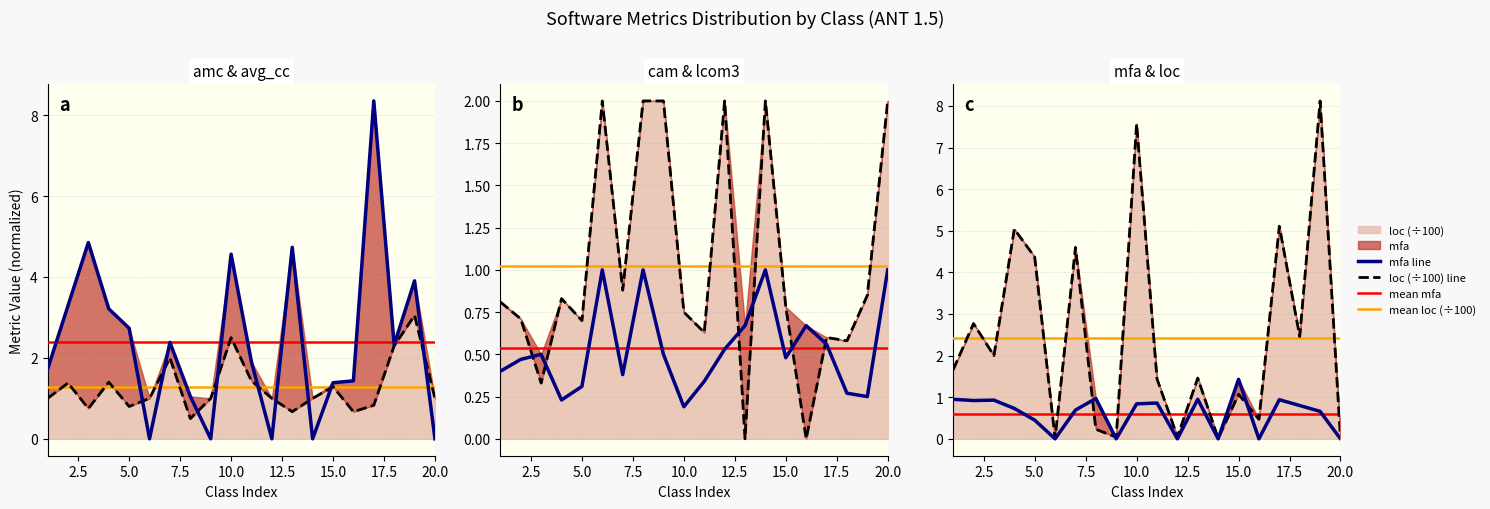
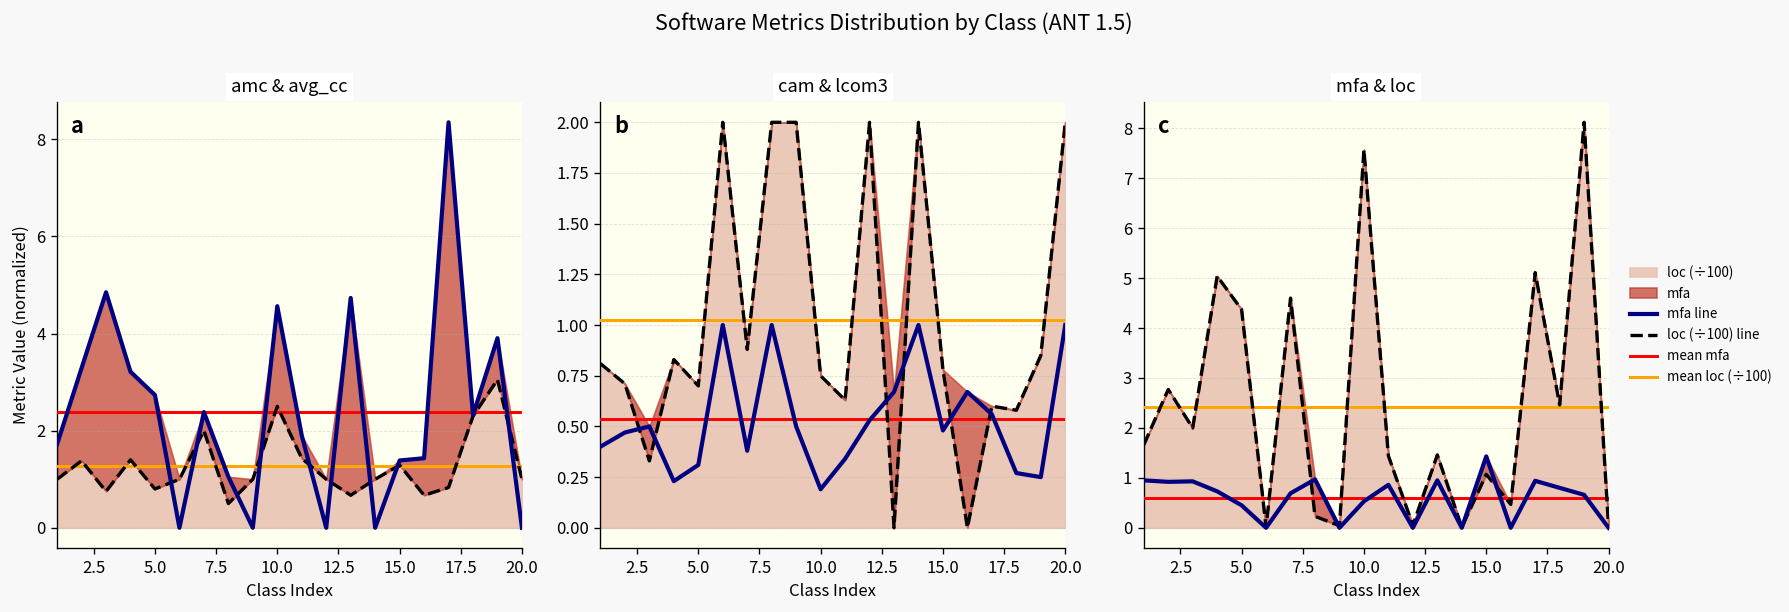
  {
    "mfa & loc": {
      "mfa line": {
        "5.0": 0.5,
-       "10.0": 0.8
+       "10.0": 0.5
      },
      "loc (÷100)": {
        "15.0": 1.1
      }
    }
  }
